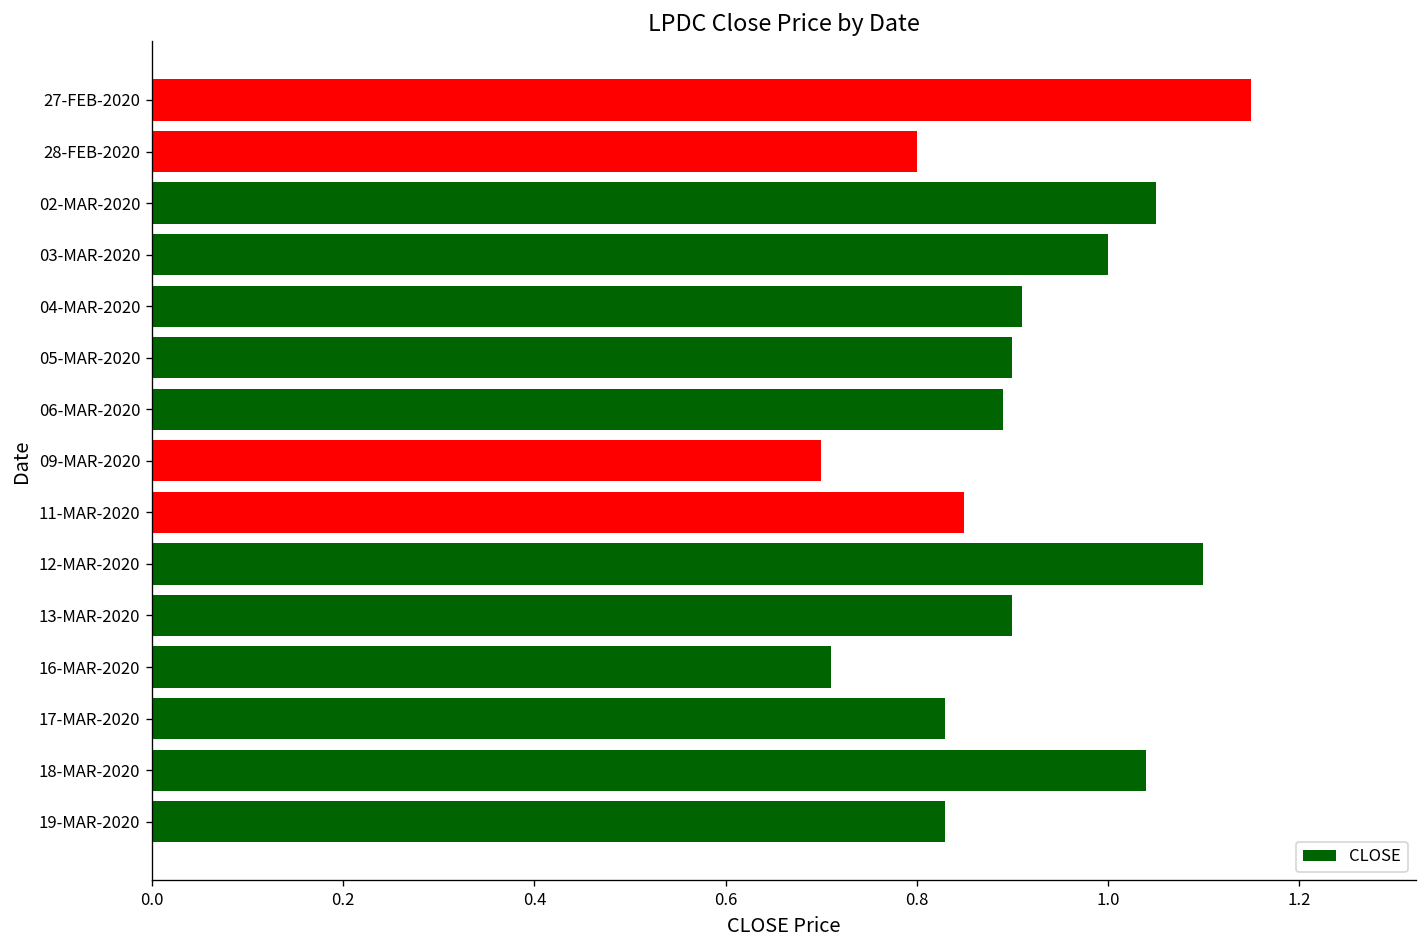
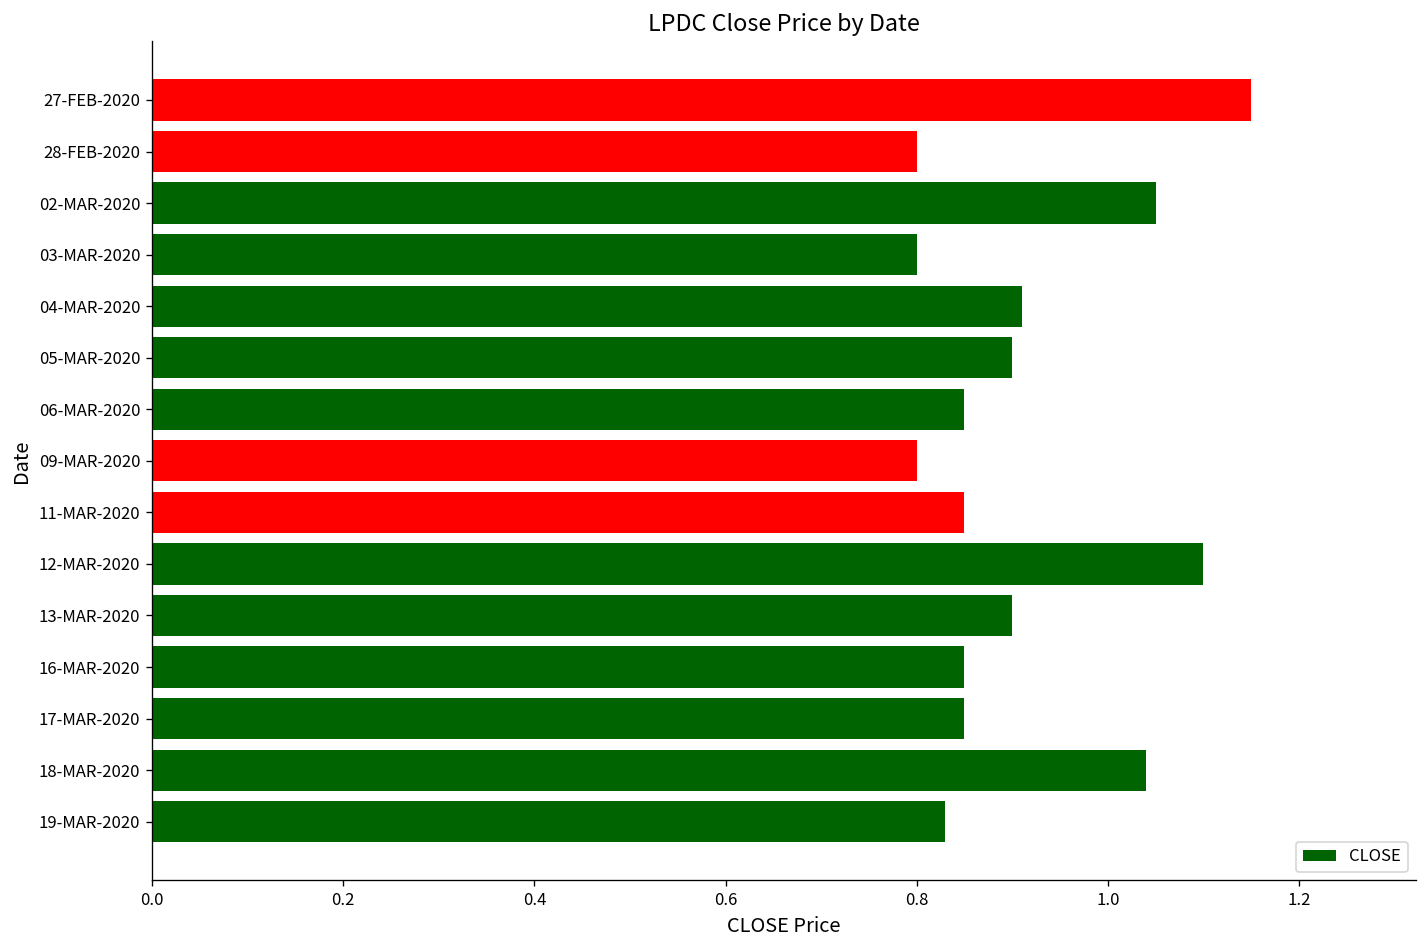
  {
    "27-FEB-2020": 1.15,
    "28-FEB-2020": 0.80,
    "02-MAR-2020": 1.05,
-   "03-MAR-2020": 1.0,
+   "03-MAR-2020": 0.8,
    "04-MAR-2020": 0.91,
    "05-MAR-2020": 0.90,
-   "06-MAR-2020": 0.89,
-   "09-MAR-2020": 0.7,
+   "06-MAR-2020": 0.85,
+   "09-MAR-2020": 0.8,
    "11-MAR-2020": 0.85,
    "12-MAR-2020": 1.10,
    "13-MAR-2020": 0.90,
-   "16-MAR-2020": 0.71,
-   "17-MAR-2020": 0.83,
+   "16-MAR-2020": 0.85,
+   "17-MAR-2020": 0.85,
    "18-MAR-2020": 1.04,
    "19-MAR-2020": 0.83
  }
